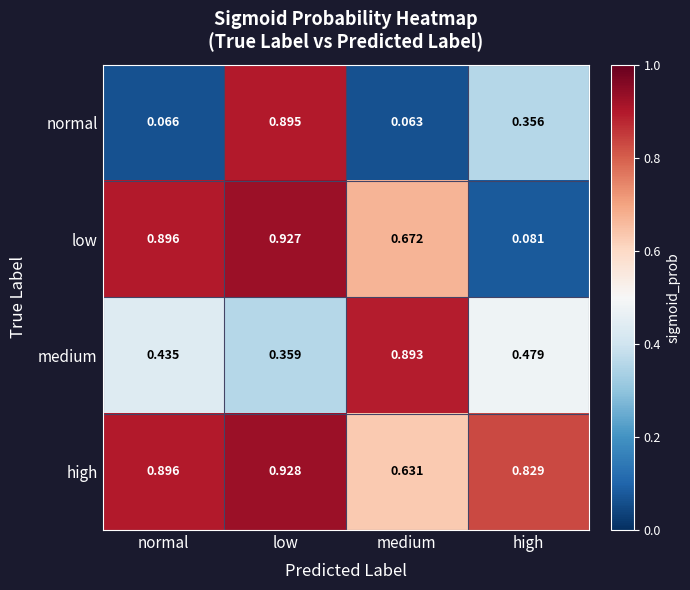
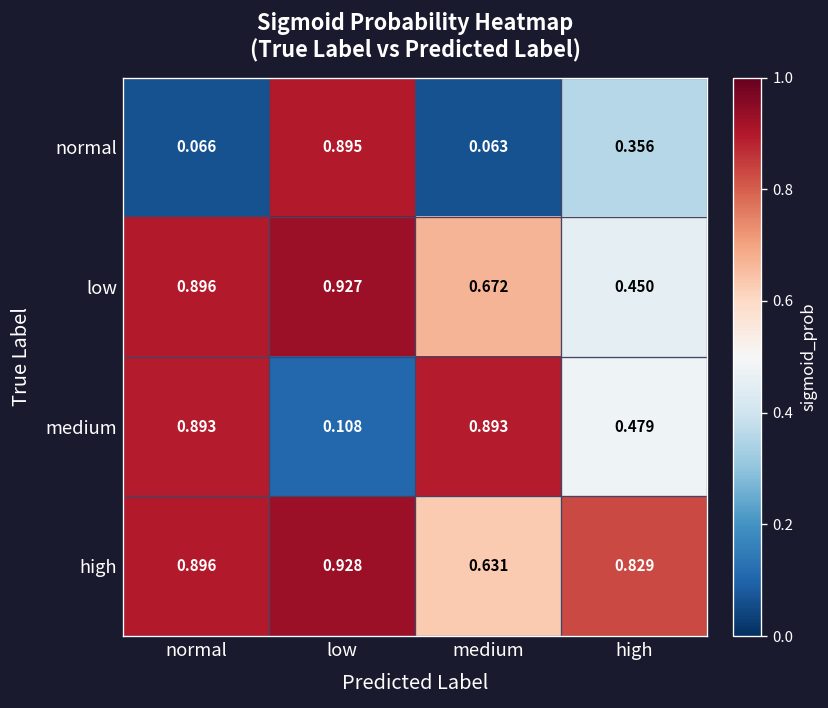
  {
    "normal": {
      "normal": 0.066,
      "low": 0.895,
      "medium": 0.063,
      "high": 0.356
    },
    "low": {
      "normal": 0.896,
      "low": 0.927,
      "medium": 0.672,
-     "high": 0.081
+     "high": 0.450
    },
    "medium": {
-     "normal": 0.435,
-     "low": 0.359,
+     "normal": 0.893,
+     "low": 0.108,
      "medium": 0.893,
      "high": 0.479
    },
    "high": {
      "normal": 0.896,
      "low": 0.928,
      "medium": 0.631,
      "high": 0.829
    }
  }
